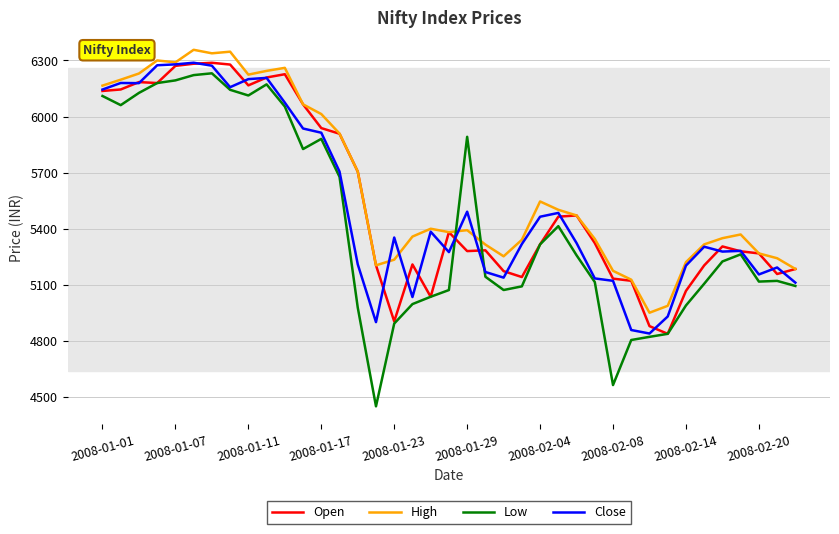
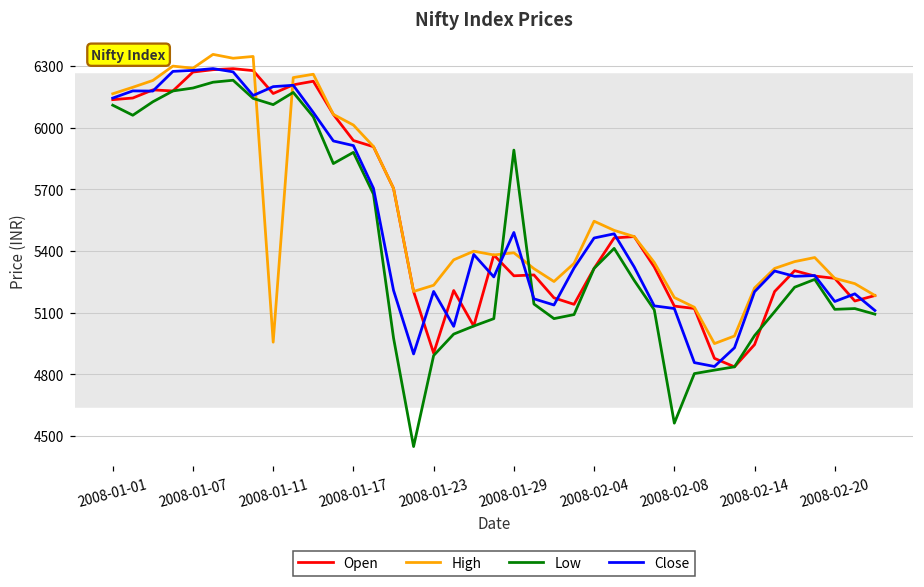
  {
    "Open": {
      "2008-01-11": 6170,
      "2008-01-17": 5940,
      "2008-01-29": 5280,
-     "2008-02-14": 5070
+     "2008-02-14": 4940
    },
    "High": {
      "2008-01-01": 6170,
-     "2008-01-11": 6220,
+     "2008-01-11": 4960,
      "2008-01-17": 6010,
      "2008-01-23": 5230,
      "2008-01-29": 5390,
      "2008-02-04": 5550,
      "2008-02-08": 5170,
      "2008-02-14": 5220
    },
    "Low": {
      "2008-01-01": 6110,
      "2008-01-07": 6190,
      "2008-01-11": 6110,
      "2008-01-17": 5880,
      "2008-01-29": 5890,
      "2008-02-08": 4560,
      "2008-02-14": 4990,
      "2008-02-20": 5120
    },
    "Close": {
      "2008-01-11": 6200,
      "2008-01-17": 5910,
-     "2008-01-23": 5350,
+     "2008-01-23": 5200,
      "2008-01-29": 5490,
      "2008-02-04": 5460,
      "2008-02-14": 5200,
      "2008-02-20": 5150
    }
  }
